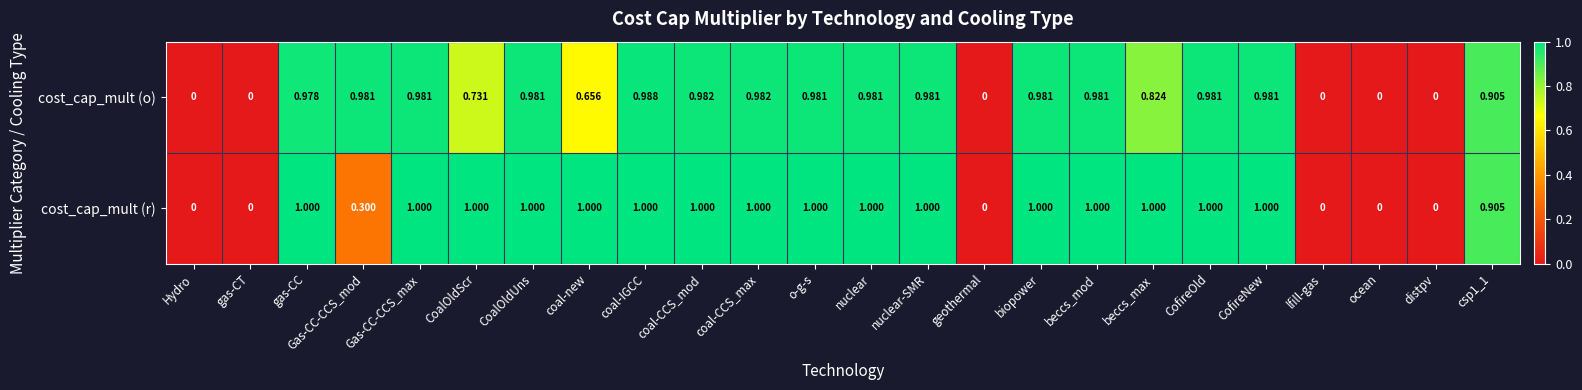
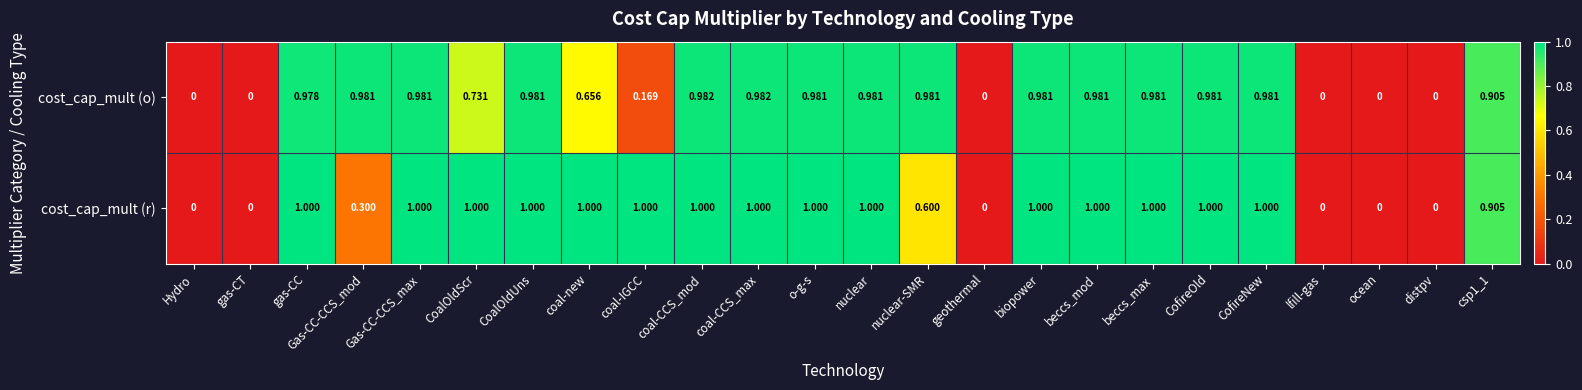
  {
    "cost_cap_mult (o)": {
      "Hydro": 0,
      "gas-CT": 0,
      "gas-CC": 0.978,
      "Gas-CC-CCS_mod": 0.981,
      "Gas-CC-CCS_max": 0.981,
      "CoalOldScr": 0.731,
      "CoalOldUns": 0.981,
      "coal-new": 0.656,
-     "coal-IGCC": 0.988,
+     "coal-IGCC": 0.169,
      "coal-CCS_mod": 0.982,
      "coal-CCS_max": 0.982,
      "o-g-s": 0.981,
      "nuclear": 0.981,
      "nuclear-SMR": 0.981,
      "geothermal": 0,
      "biopower": 0.981,
      "beccs_mod": 0.981,
-     "beccs_max": 0.824,
+     "beccs_max": 0.981,
      "CofireOld": 0.981,
      "CofireNew": 0.981,
      "lfill-gas": 0,
      "ocean": 0,
      "distpv": 0,
      "csp1_1": 0.905
    },
    "cost_cap_mult (r)": {
      "Hydro": 0,
      "gas-CT": 0,
      "gas-CC": 1.000,
      "Gas-CC-CCS_mod": 0.300,
      "Gas-CC-CCS_max": 1.000,
      "CoalOldScr": 1.000,
      "CoalOldUns": 1.000,
      "coal-new": 1.000,
      "coal-IGCC": 1.000,
      "coal-CCS_mod": 1.000,
      "coal-CCS_max": 1.000,
      "o-g-s": 1.000,
      "nuclear": 1.000,
-     "nuclear-SMR": 1.000,
+     "nuclear-SMR": 0.600,
      "geothermal": 0,
      "biopower": 1.000,
      "beccs_mod": 1.000,
      "beccs_max": 1.000,
      "CofireOld": 1.000,
      "CofireNew": 1.000,
      "lfill-gas": 0,
      "ocean": 0,
      "distpv": 0,
      "csp1_1": 0.905
    }
  }
